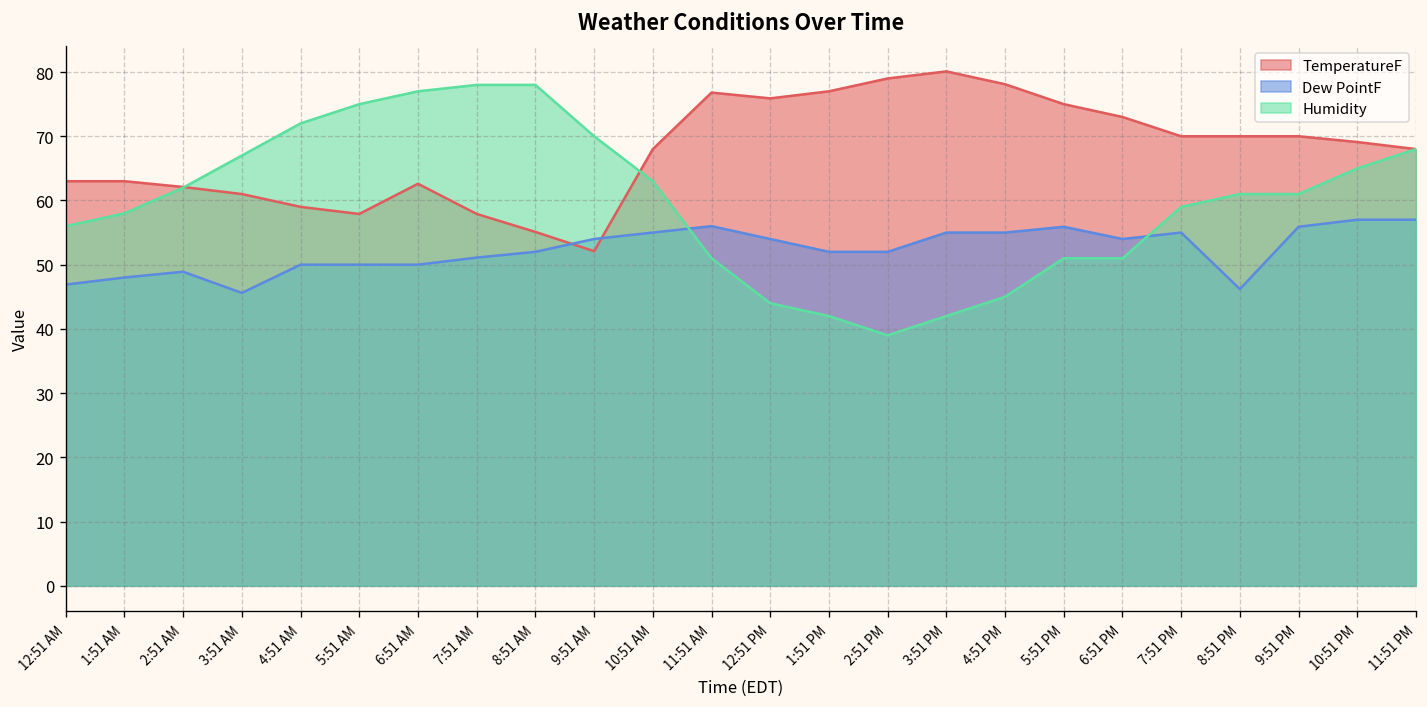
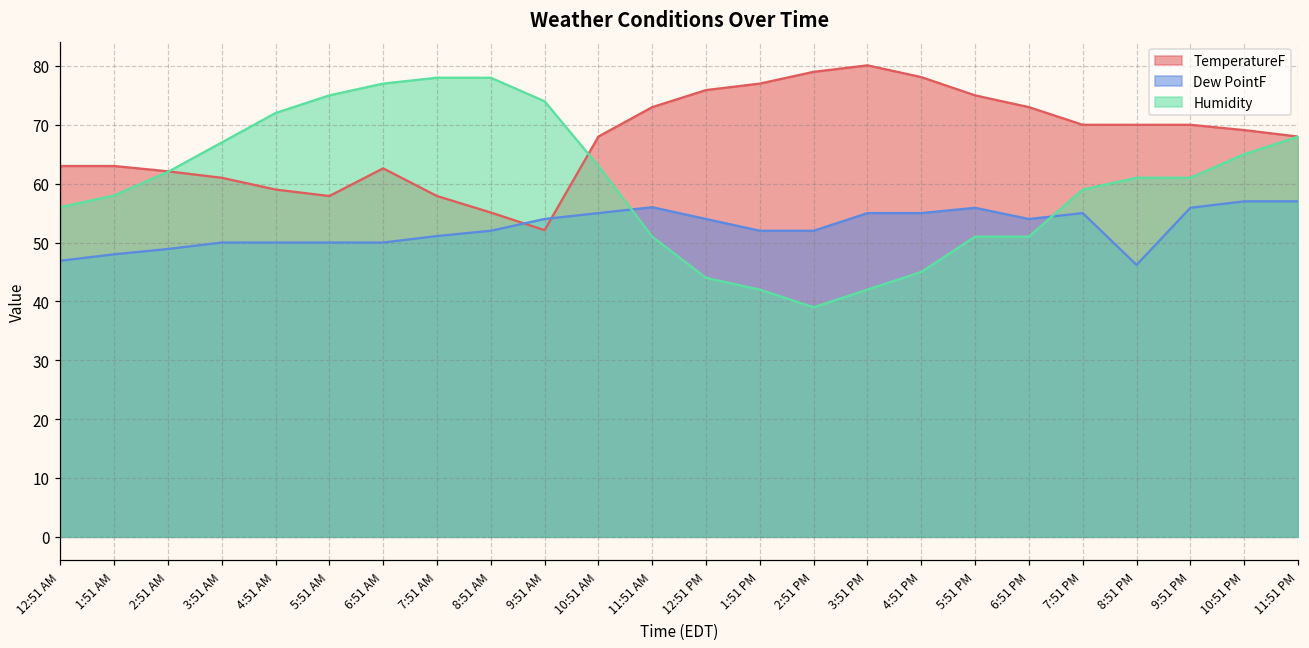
  {
    "TemperatureF": {
      "12:51 AM": 63,
      "1:51 AM": 63,
      "3:51 AM": 61,
      "4:51 AM": 59,
      "5:51 AM": 58,
      "6:51 AM": 63,
      "7:51 AM": 58,
      "8:51 AM": 55,
      "9:51 AM": 52,
      "10:51 AM": 68,
-     "11:51 AM": 77,
+     "11:51 AM": 73,
      "12:51 PM": 76,
      "1:51 PM": 77,
      "2:51 PM": 79,
      "3:51 PM": 80,
      "4:51 PM": 78,
      "5:51 PM": 75,
      "6:51 PM": 73,
      "7:51 PM": 70,
      "8:51 PM": 70,
      "9:51 PM": 70,
      "10:51 PM": 69
    },
    "Dew PointF": {
      "12:51 AM": 47,
      "1:51 AM": 48,
      "2:51 AM": 49,
-     "3:51 AM": 46,
+     "3:51 AM": 50,
      "4:51 AM": 50,
      "5:51 AM": 50,
      "6:51 AM": 50,
      "7:51 AM": 51,
      "8:51 AM": 52,
      "9:51 AM": 54,
      "10:51 AM": 55,
      "11:51 AM": 56,
      "12:51 PM": 54,
      "1:51 PM": 52,
      "2:51 PM": 52,
      "3:51 PM": 55,
      "4:51 PM": 55,
      "5:51 PM": 56,
      "6:51 PM": 54,
      "7:51 PM": 55,
      "8:51 PM": 46,
      "9:51 PM": 56,
      "10:51 PM": 57,
      "11:51 PM": 57
    },
    "Humidity": {
      "12:51 AM": 56,
      "1:51 AM": 58,
      "3:51 AM": 67,
      "4:51 AM": 72,
      "5:51 AM": 75,
      "6:51 AM": 77,
      "7:51 AM": 78,
      "8:51 AM": 78,
-     "9:51 AM": 70,
+     "9:51 AM": 74,
      "10:51 AM": 63,
      "11:51 AM": 51,
      "12:51 PM": 44,
      "1:51 PM": 42,
      "2:51 PM": 39,
      "3:51 PM": 42,
      "4:51 PM": 45,
      "5:51 PM": 51,
      "6:51 PM": 51,
      "7:51 PM": 59,
      "8:51 PM": 61,
      "9:51 PM": 61,
      "10:51 PM": 65
    }
  }
